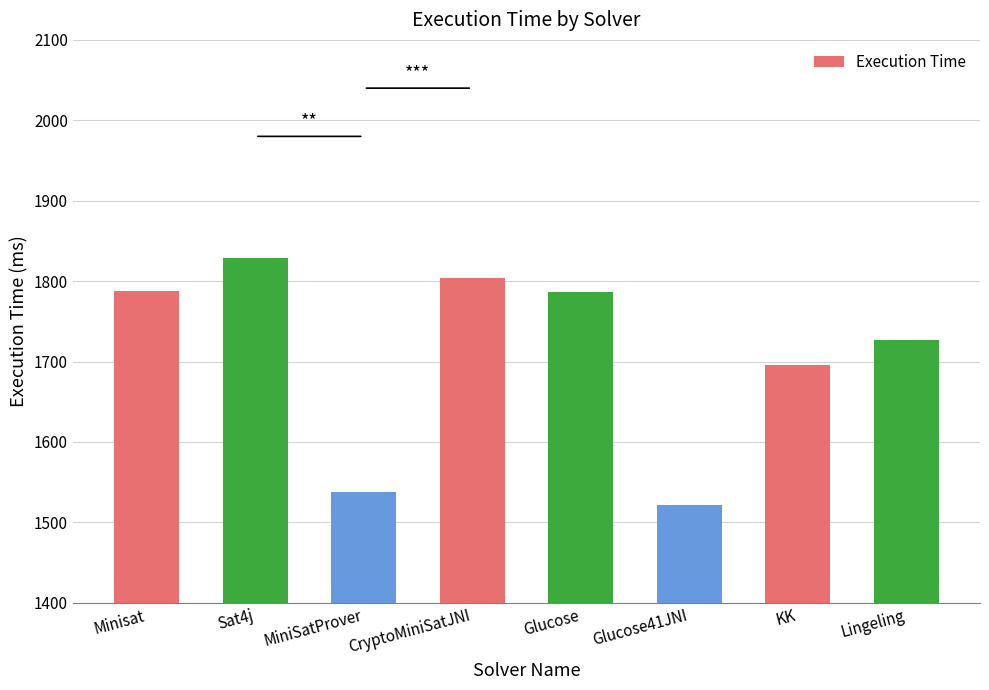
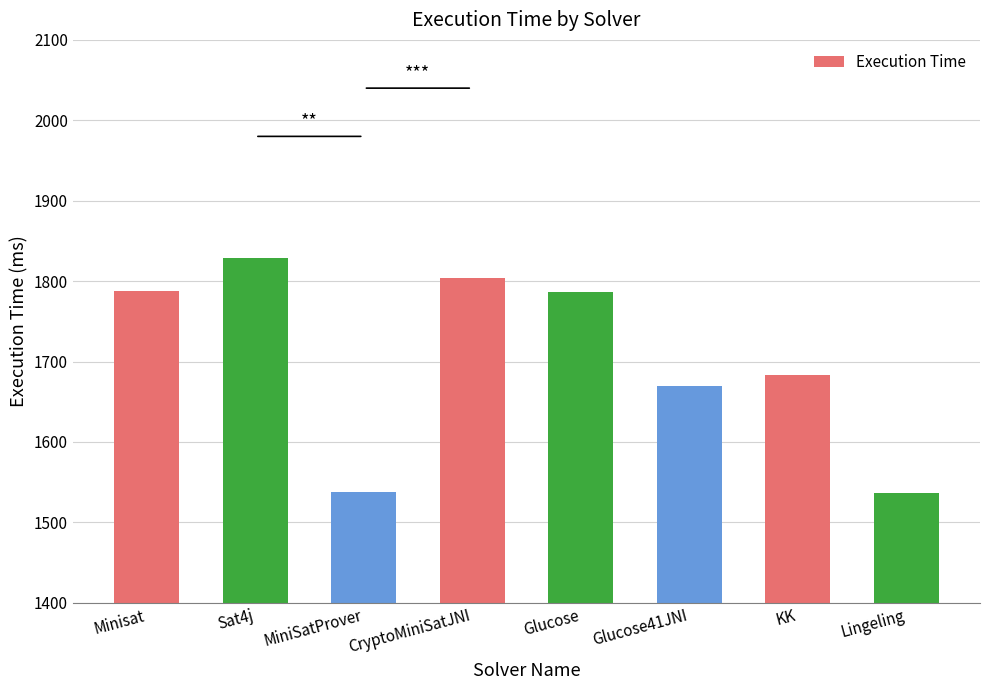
  {
    "Minisat": 1790,
    "Sat4j": 1830,
    "MiniSatProver": 1540,
    "CryptoMiniSatJNI": 1800,
    "Glucose": 1790,
-   "Glucose41JNI": 1520,
-   "KK": 1700,
-   "Lingeling": 1730
+   "Glucose41JNI": 1670,
+   "KK": 1680,
+   "Lingeling": 1540
  }
